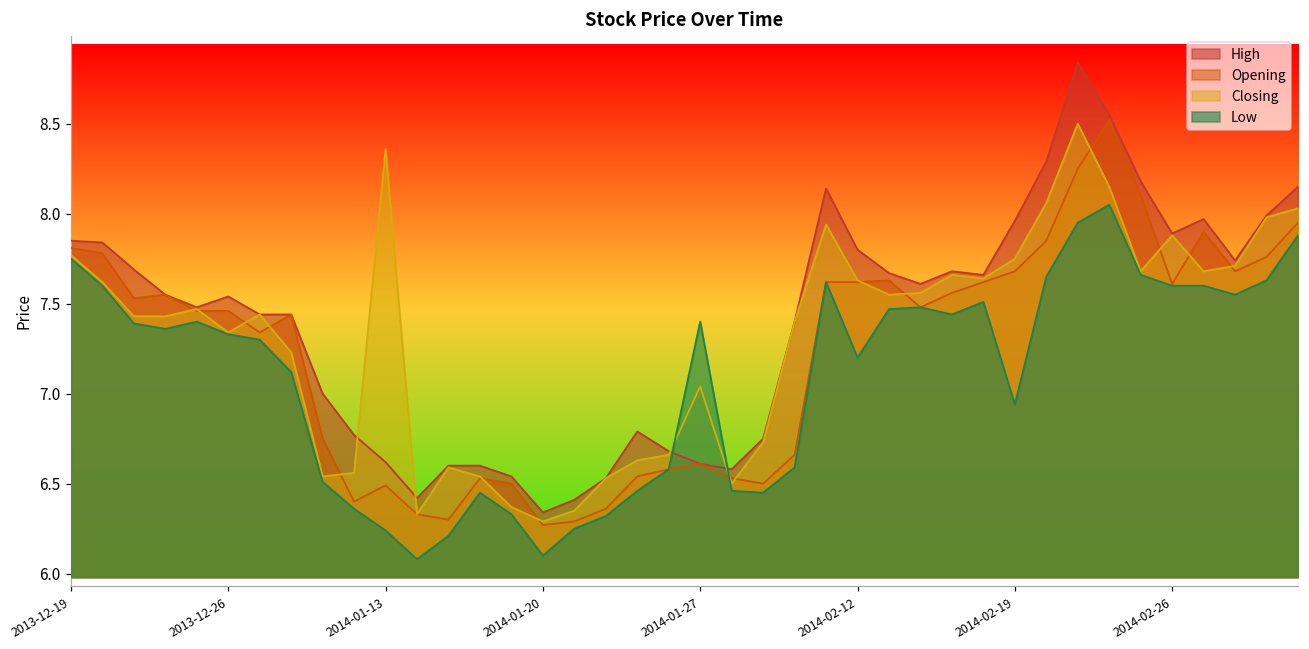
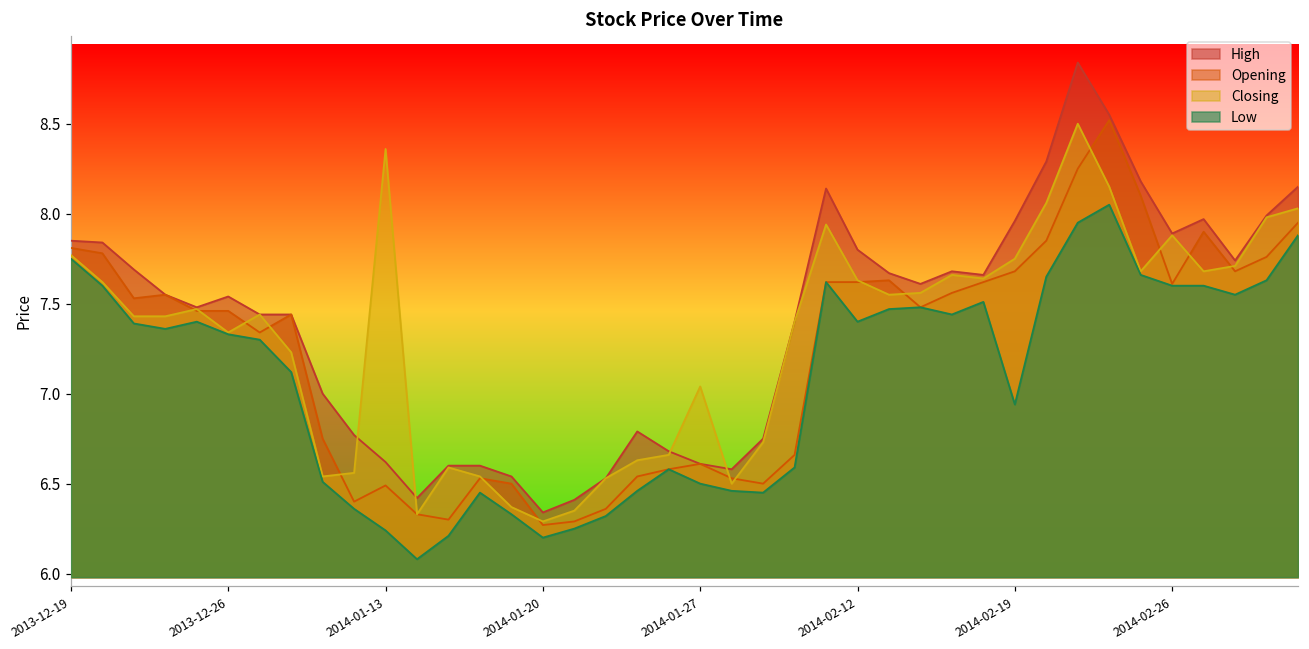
  {
    "Closing": {
      "2013-12-19": 7.77,
      "2014-01-13": 8.36,
      "2014-01-20": 6.3,
      "2014-01-27": 7.04,
      "2014-02-19": 7.75
    },
    "Low": {
      "2013-12-19": 7.75,
      "2014-01-13": 6.24,
-     "2014-01-20": 6.1,
-     "2014-01-27": 7.4,
-     "2014-02-12": 7.2,
+     "2014-01-20": 6.2,
+     "2014-01-27": 6.5,
+     "2014-02-12": 7.4,
      "2014-02-19": 6.94
    }
  }
